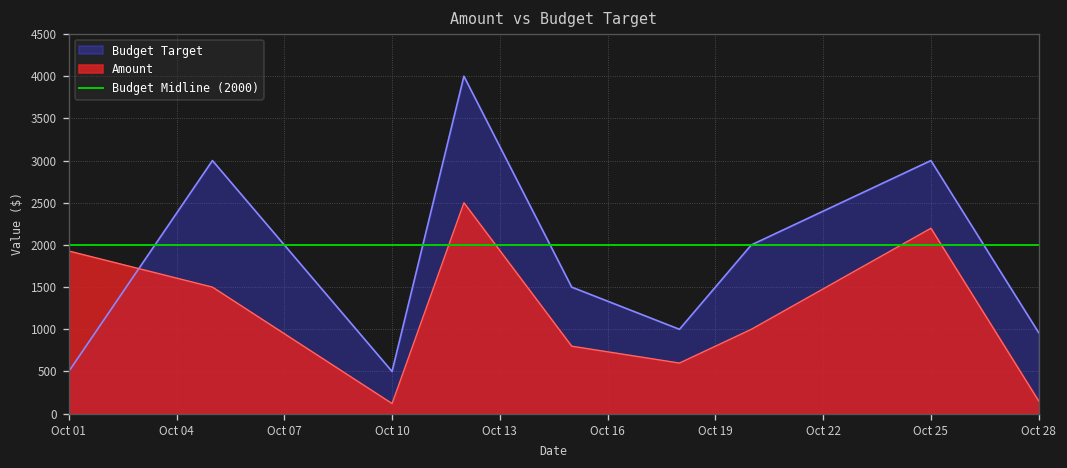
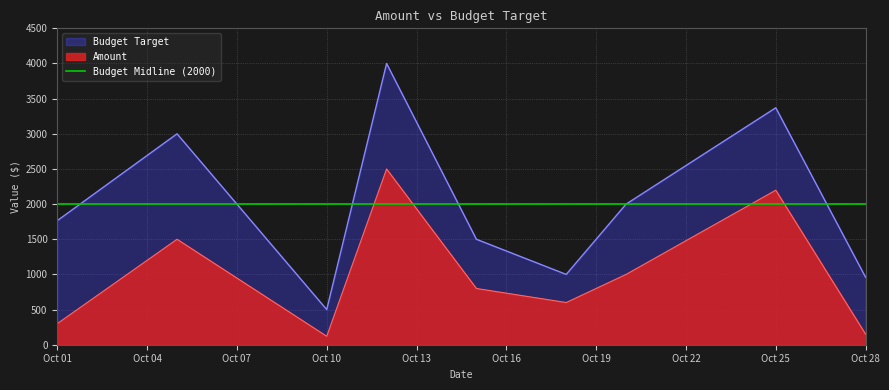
  {
    "Budget Target": {
-     "Oct 01": 500,
+     "Oct 01": 1800,
      "Oct 10": 500,
-     "Oct 25": 3000,
+     "Oct 25": 3400,
      "Oct 28": 1000
    },
    "Amount": {
-     "Oct 01": 1900,
+     "Oct 01": 300,
      "Oct 10": 100,
      "Oct 25": 2200,
      "Oct 28": 200
    }
  }
